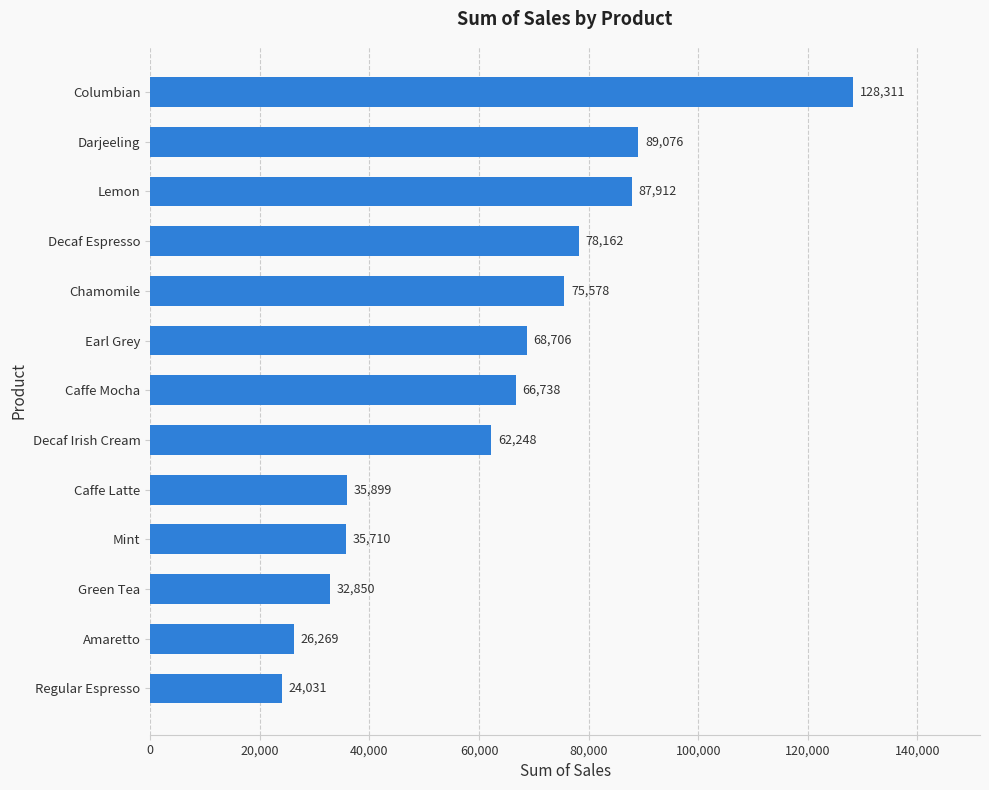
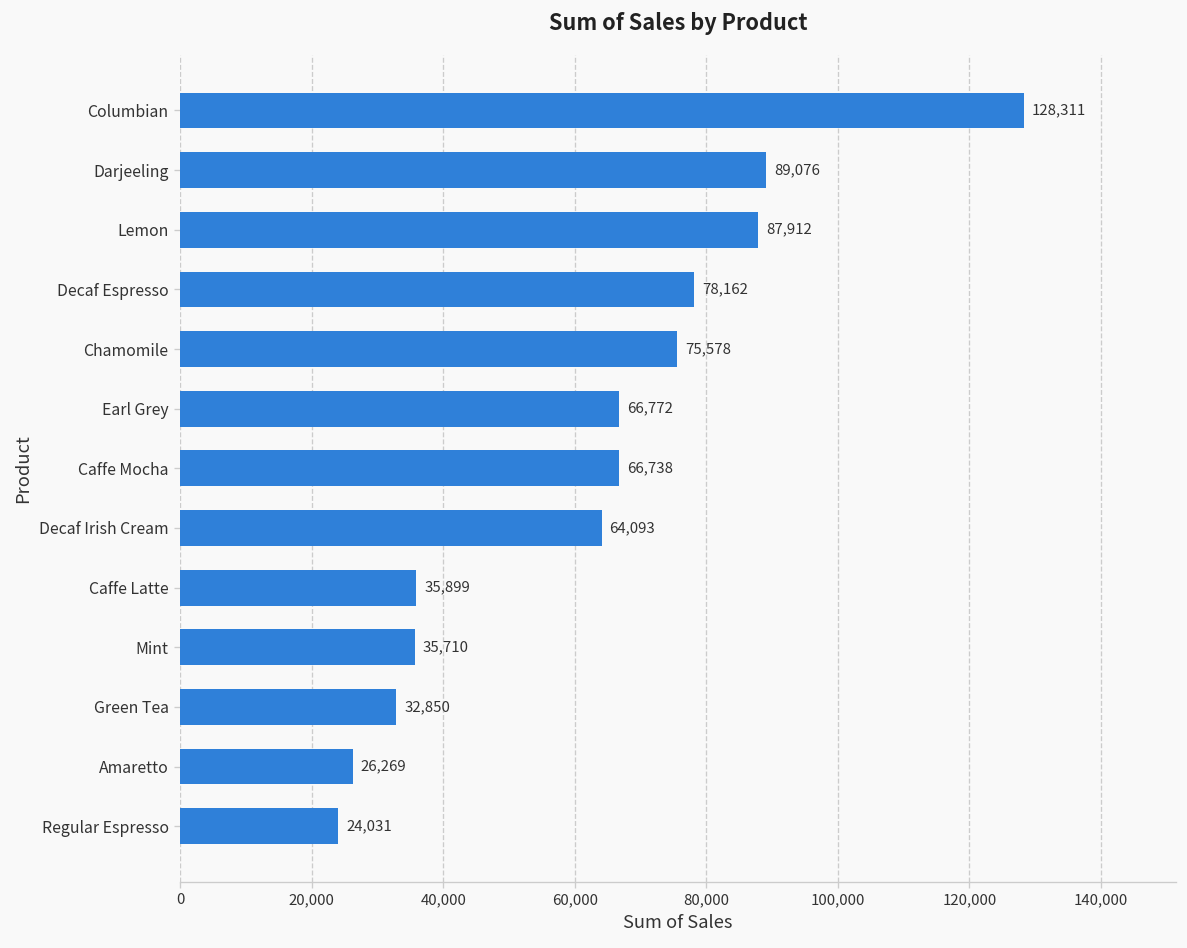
  {
    "Columbian": "128,311",
    "Darjeeling": "89,076",
    "Lemon": "87,912",
    "Decaf Espresso": "78,162",
    "Chamomile": "75,578",
-   "Earl Grey": "68,706",
+   "Earl Grey": "66,772",
    "Caffe Mocha": "66,738",
-   "Decaf Irish Cream": "62,248",
+   "Decaf Irish Cream": "64,093",
    "Caffe Latte": "35,899",
    "Mint": "35,710",
    "Green Tea": "32,850",
    "Amaretto": "26,269",
    "Regular Espresso": "24,031"
  }
